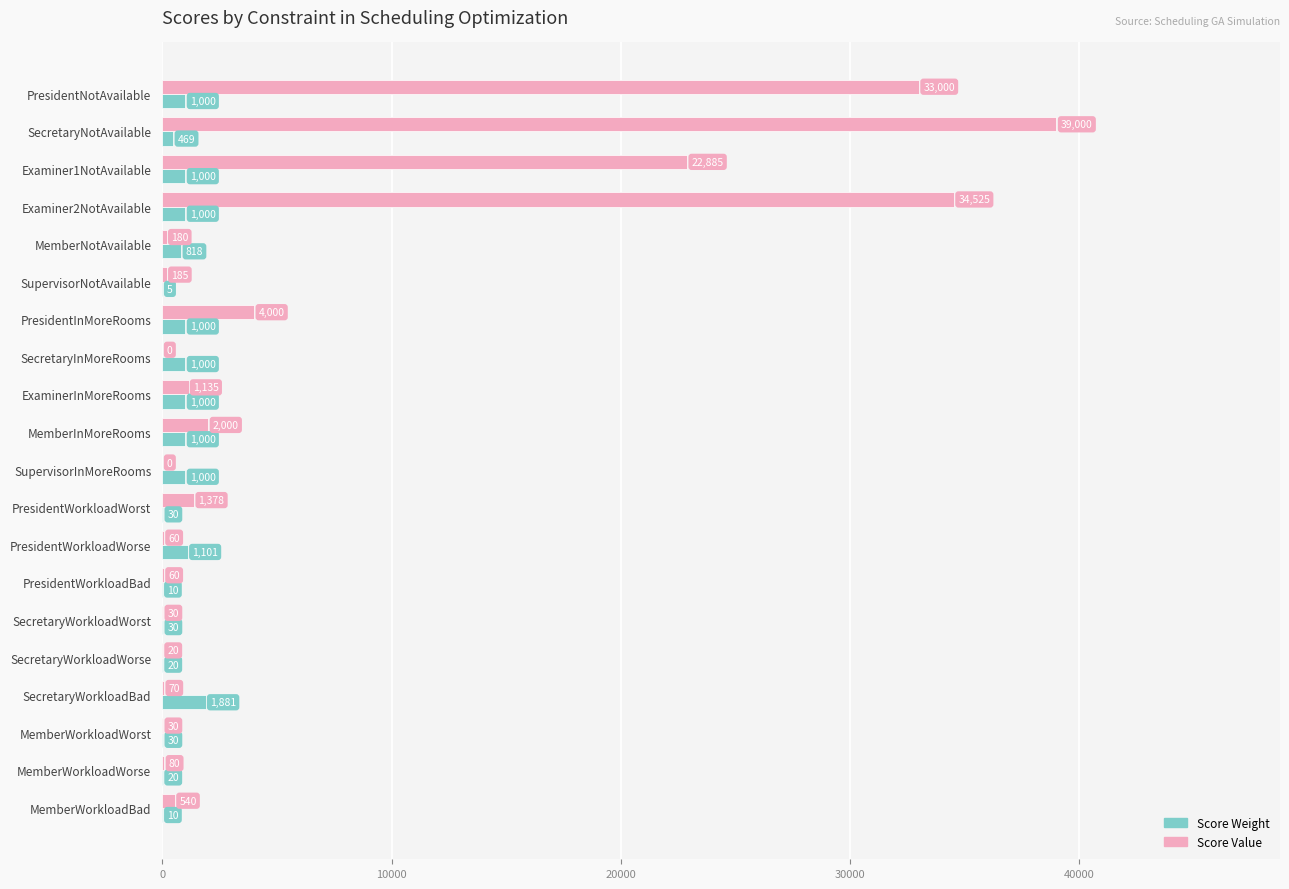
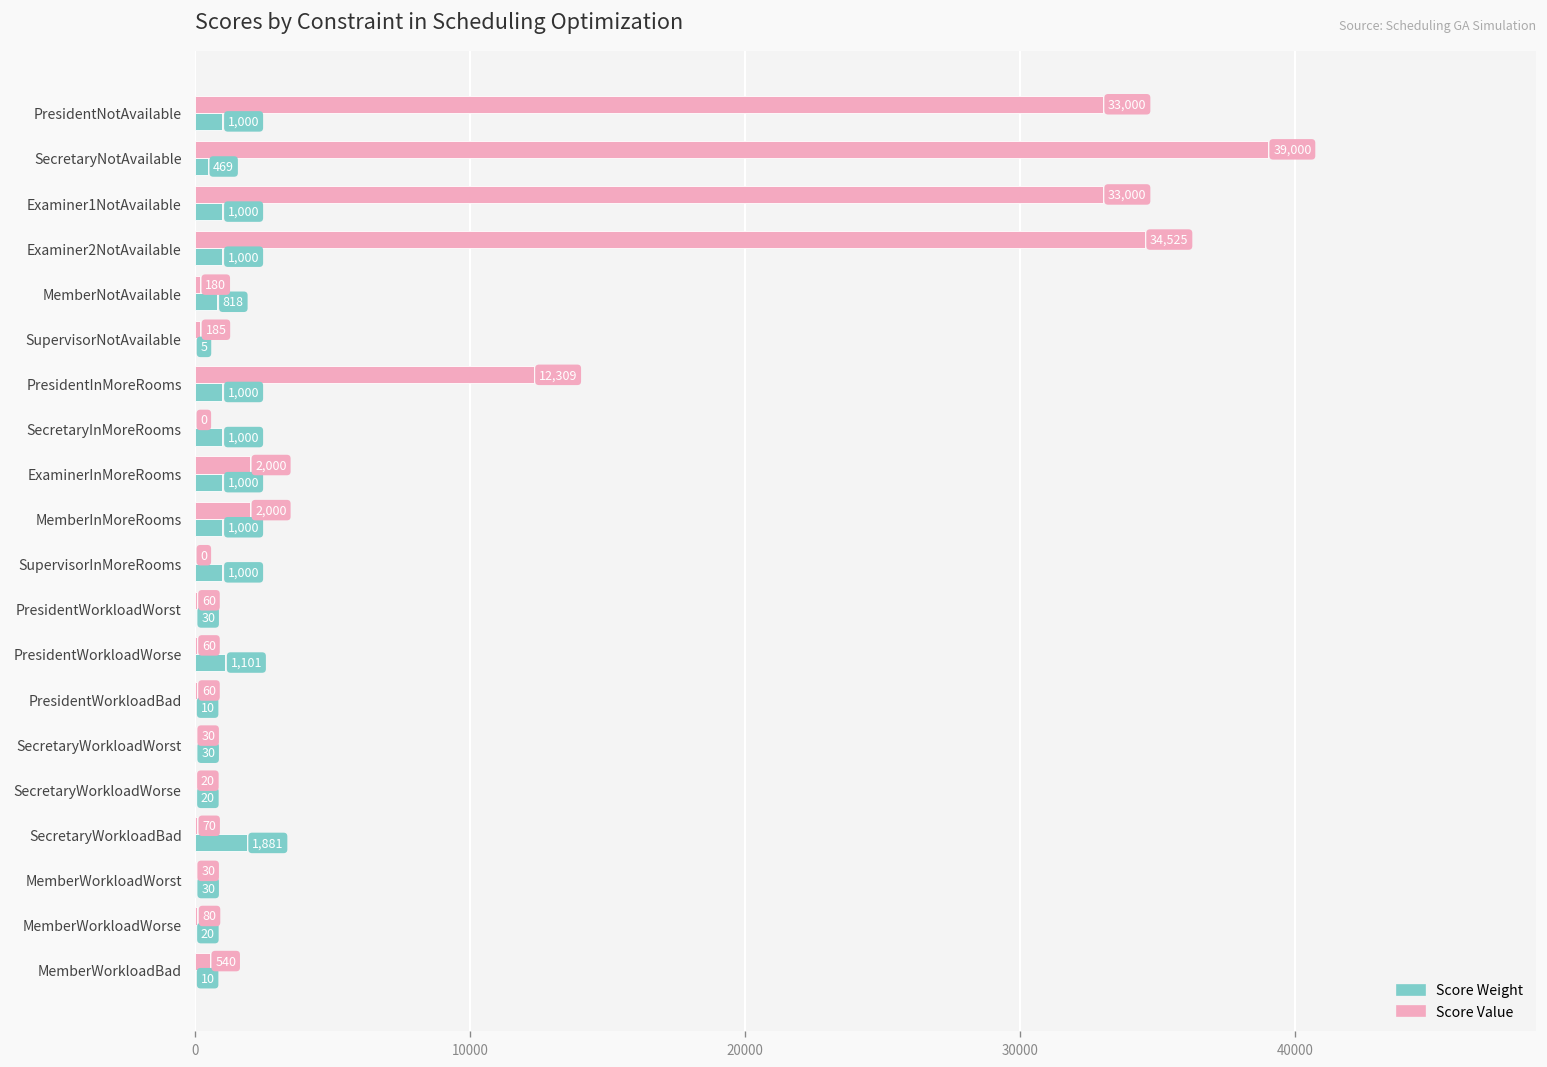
  {
    "Score Value": {
-     "Examiner1NotAvailable": "22,885",
-     "PresidentInMoreRooms": "4,000",
-     "ExaminerInMoreRooms": "1,135",
-     "PresidentWorkloadWorst": "1,378"
+     "Examiner1NotAvailable": "33,000",
+     "PresidentInMoreRooms": "12,309",
+     "ExaminerInMoreRooms": "2,000",
+     "PresidentWorkloadWorst": "60"
    }
  }
